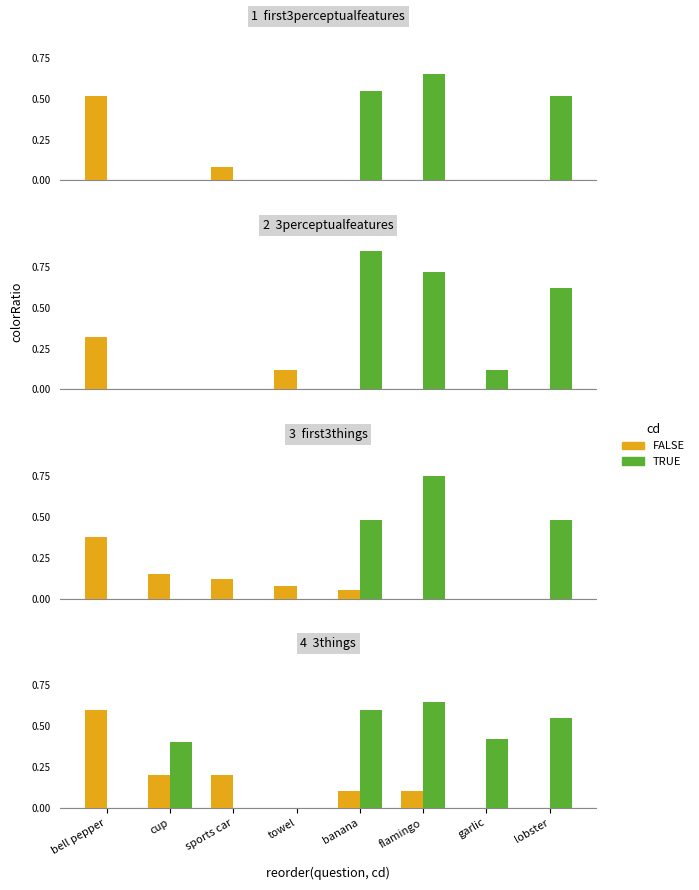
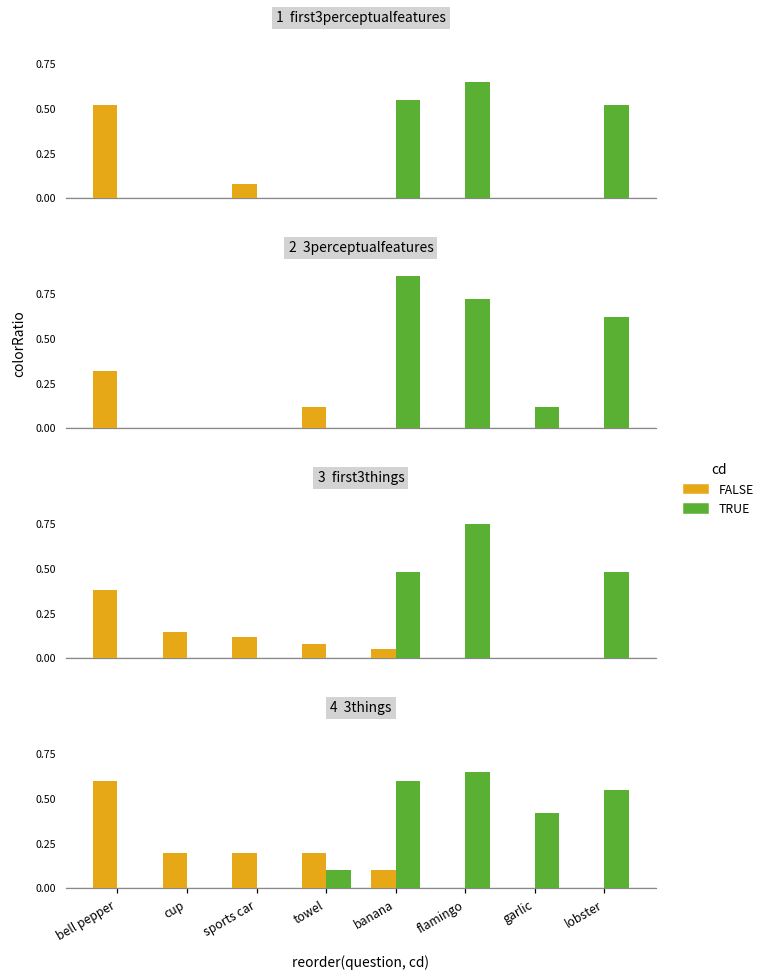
  {
    "4 3things": {
      "FALSE": {
        "bell pepper": 0.6,
        "cup": 0.2,
        "sports car": 0.2,
-       "towel": 0.0,
+       "towel": 0.2,
        "banana": 0.1,
-       "flamingo": 0.1,
+       "flamingo": 0.0,
        "garlic": 0.0,
        "lobster": 0.0
      },
      "TRUE": {
        "bell pepper": 0.0,
-       "cup": 0.4,
+       "cup": 0.0,
        "sports car": 0.0,
-       "towel": 0.0,
+       "towel": 0.1,
        "banana": 0.6,
        "flamingo": 0.65,
        "garlic": 0.42,
        "lobster": 0.55
      }
    }
  }
